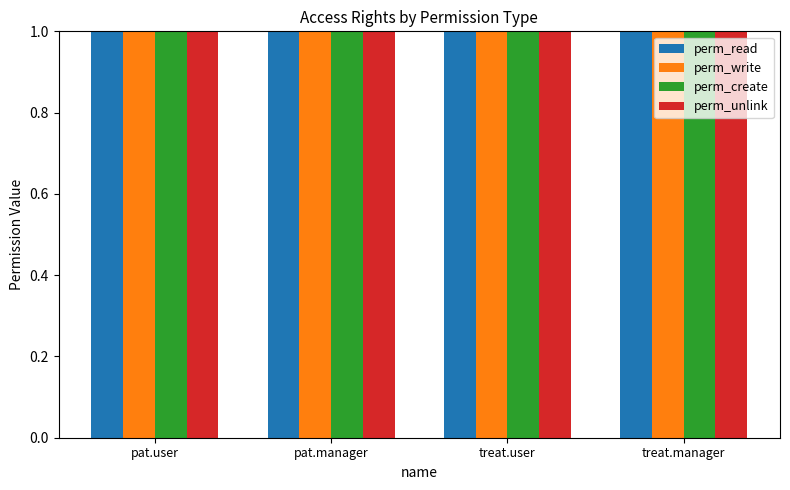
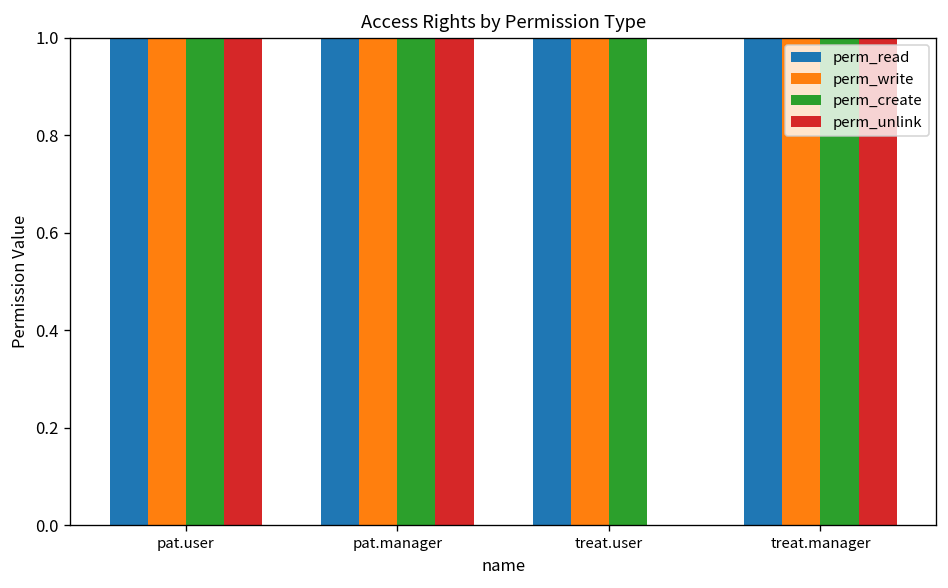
  {
    "perm_read": {
      "pat.user": 1,
      "pat.manager": 1,
      "treat.user": 1,
      "treat.manager": 1
    },
    "perm_write": {
      "pat.user": 1,
      "pat.manager": 1,
      "treat.user": 1,
      "treat.manager": 1
    },
    "perm_create": {
      "pat.user": 1,
      "pat.manager": 1,
      "treat.user": 1,
      "treat.manager": 1
    },
    "perm_unlink": {
      "pat.user": 1,
      "pat.manager": 1,
-     "treat.user": 1,
+     "treat.user": 0,
      "treat.manager": 1
    }
  }
